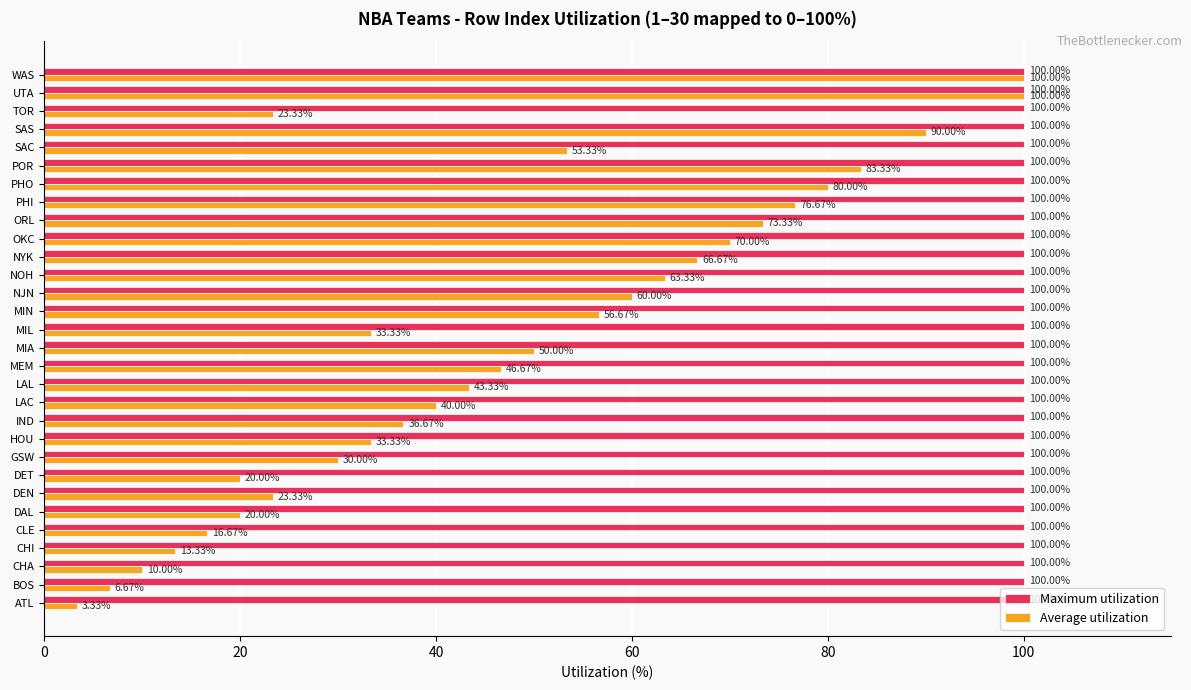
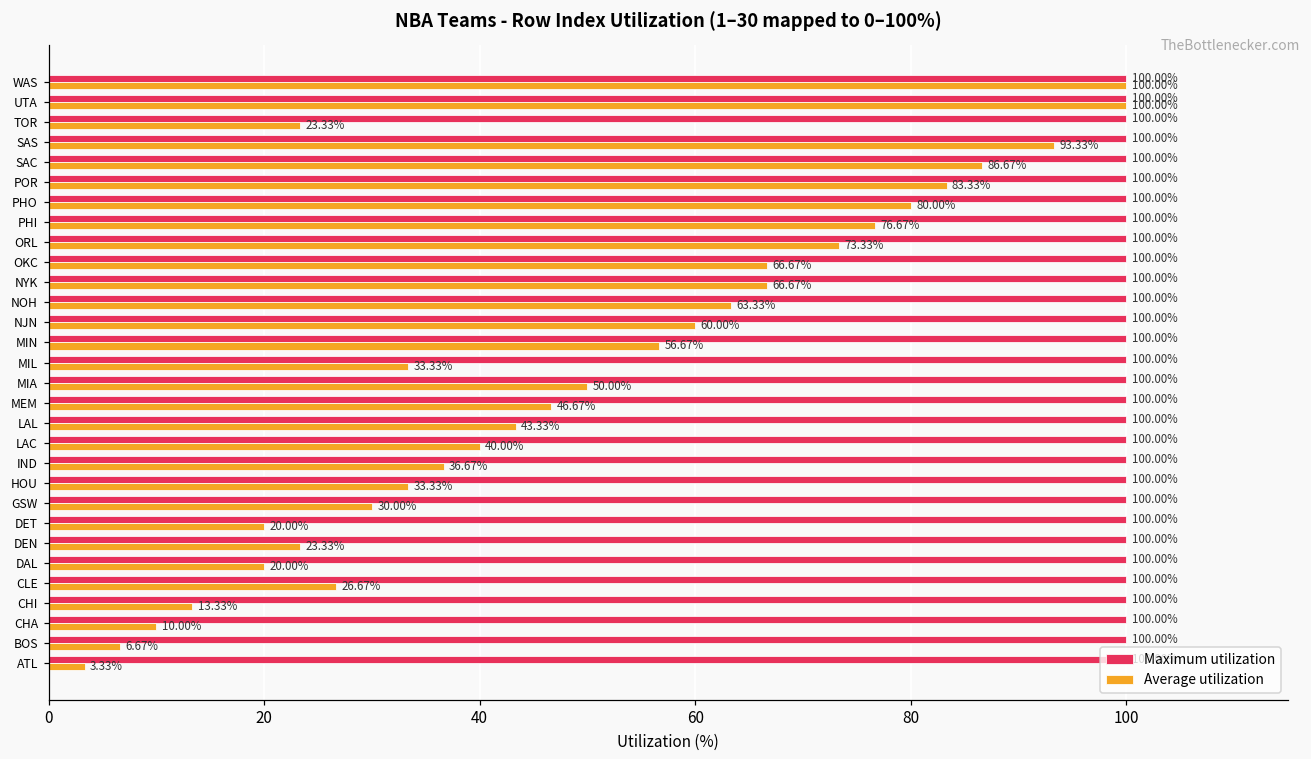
  {
    "Maximum utilization": {
      "TOR": "100.00%",
      "SAS": "100.00%",
      "SAC": "100.00%",
      "POR": "100.00%",
      "PHO": "100.00%",
      "PHI": "100.00%",
      "ORL": "100.00%",
      "OKC": "100.00%",
      "NYK": "100.00%",
      "NOH": "100.00%",
      "NJN": "100.00%",
      "MIN": "100.00%",
      "MIL": "100.00%",
      "MIA": "100.00%",
      "MEM": "100.00%",
      "LAL": "100.00%",
      "LAC": "100.00%",
      "IND": "100.00%",
      "HOU": "100.00%",
      "GSW": "100.00%",
      "DET": "100.00%",
      "DEN": "100.00%",
      "DAL": "100.00%",
      "CLE": "100.00%",
      "CHI": "100.00%",
      "CHA": "100.00%",
      "BOS": "100.00%"
    },
    "Average utilization": {
      "TOR": "23.33%",
-     "SAS": "90.00%",
-     "SAC": "53.33%",
+     "SAS": "93.33%",
+     "SAC": "86.67%",
      "POR": "83.33%",
      "PHO": "80.00%",
      "PHI": "76.67%",
      "ORL": "73.33%",
-     "OKC": "70.00%",
+     "OKC": "66.67%",
      "NYK": "66.67%",
      "NOH": "63.33%",
      "NJN": "60.00%",
      "MIN": "56.67%",
      "MIL": "33.33%",
      "MIA": "50.00%",
      "MEM": "46.67%",
      "LAL": "43.33%",
      "LAC": "40.00%",
      "IND": "36.67%",
      "HOU": "33.33%",
      "GSW": "30.00%",
      "DET": "20.00%",
      "DEN": "23.33%",
      "DAL": "20.00%",
-     "CLE": "16.67%",
+     "CLE": "26.67%",
      "CHI": "13.33%",
      "CHA": "10.00%",
      "BOS": "6.67%",
      "ATL": "3.33%"
    }
  }
